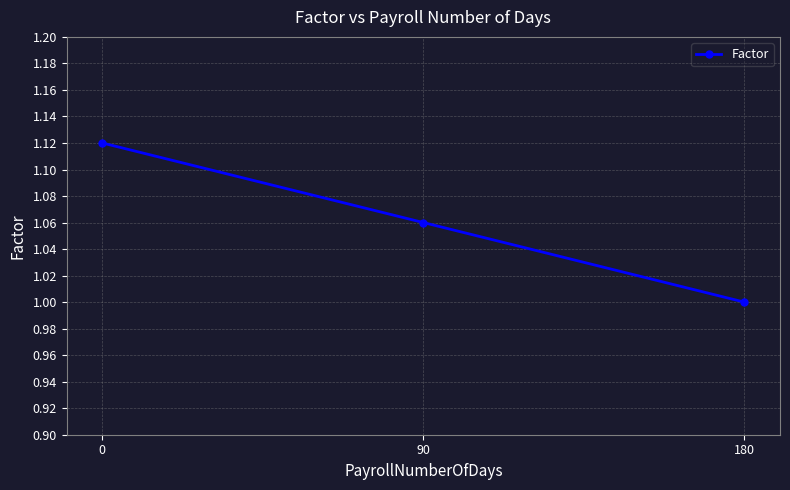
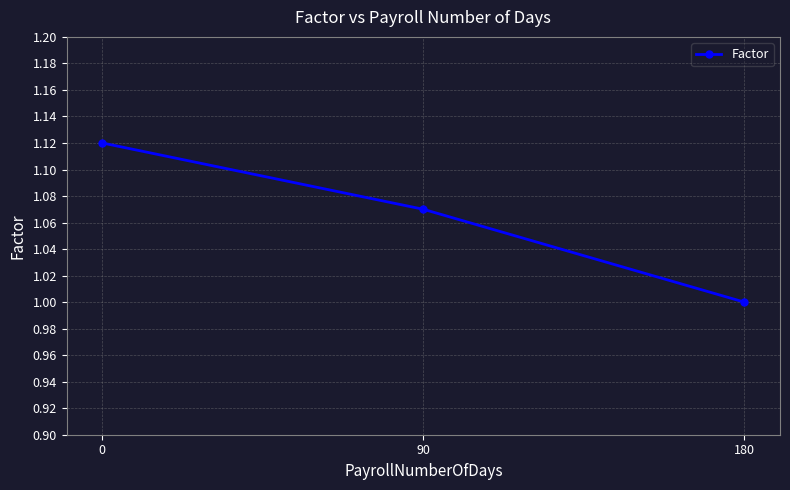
  {
    "0": 1.12,
-   "90": 1.06,
+   "90": 1.07,
    "180": 1.00
  }
